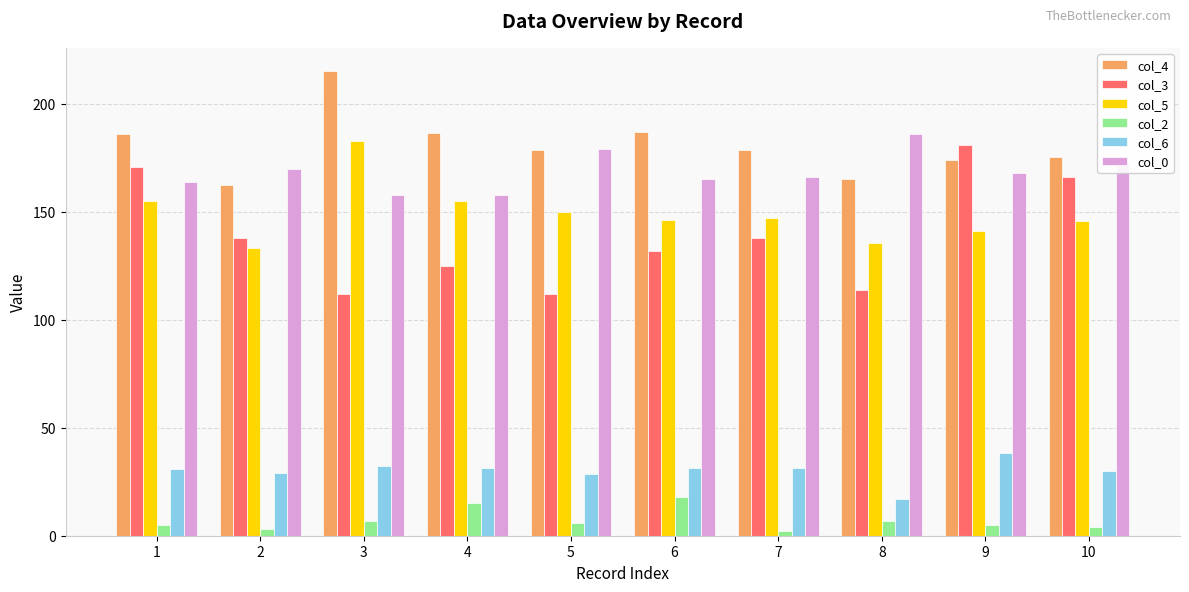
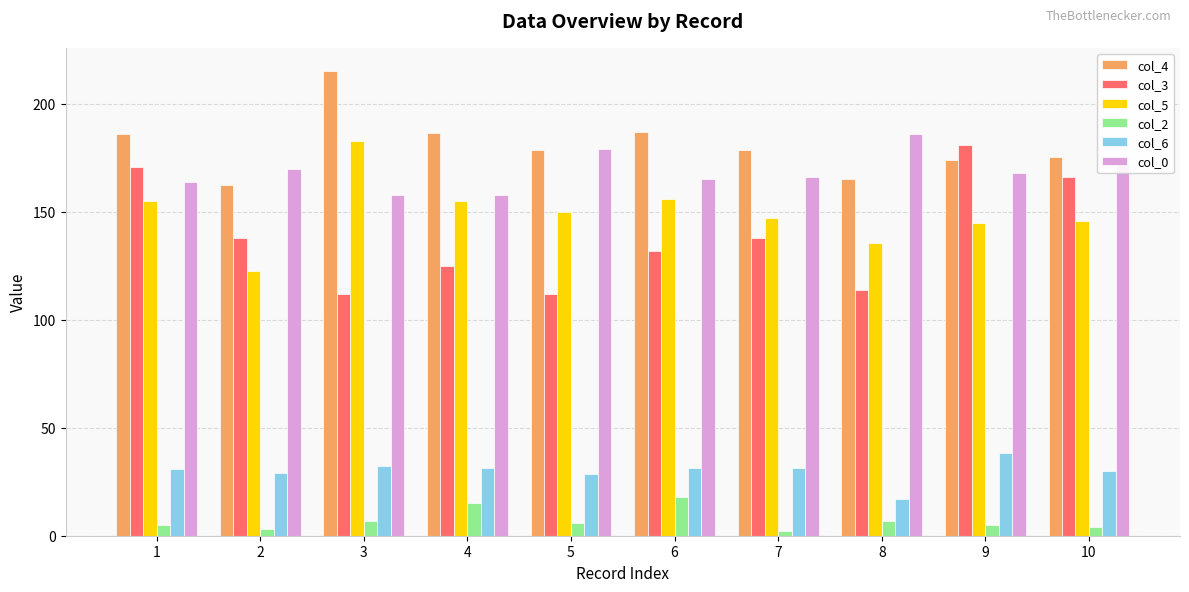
  {
    "col_5": {
      "1": 155,
-     "2": 133,
+     "2": 123,
      "3": 183,
      "4": 155,
      "5": 150,
-     "6": 146,
+     "6": 156,
      "7": 147,
      "8": 135,
-     "9": 141,
+     "9": 145,
      "10": 146
    },
    "col_2": {
      "1": 5,
      "2": 3,
      "3": 7,
      "4": 15,
      "5": 6,
      "6": 18,
      "7": 2,
      "8": 7,
      "9": 5,
      "10": 4
    },
    "col_6": {
      "1": 31,
      "2": 29,
      "3": 33,
      "4": 31,
      "5": 29,
      "6": 31,
      "7": 32,
      "8": 17,
      "9": 38,
      "10": 30
    },
    "col_0": {
      "1": 164,
      "2": 170,
      "3": 158,
      "4": 158,
      "5": 179,
      "6": 165,
      "7": 166,
      "8": 186,
      "9": 168
    }
  }
